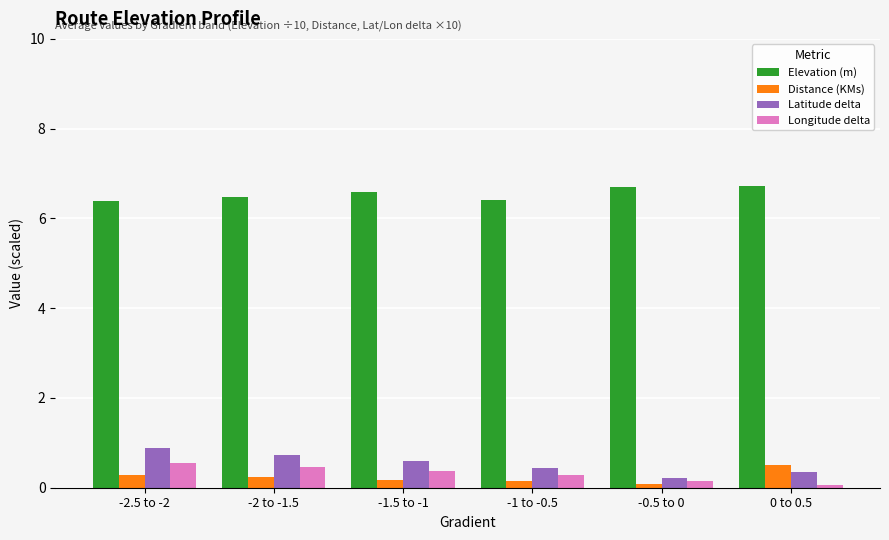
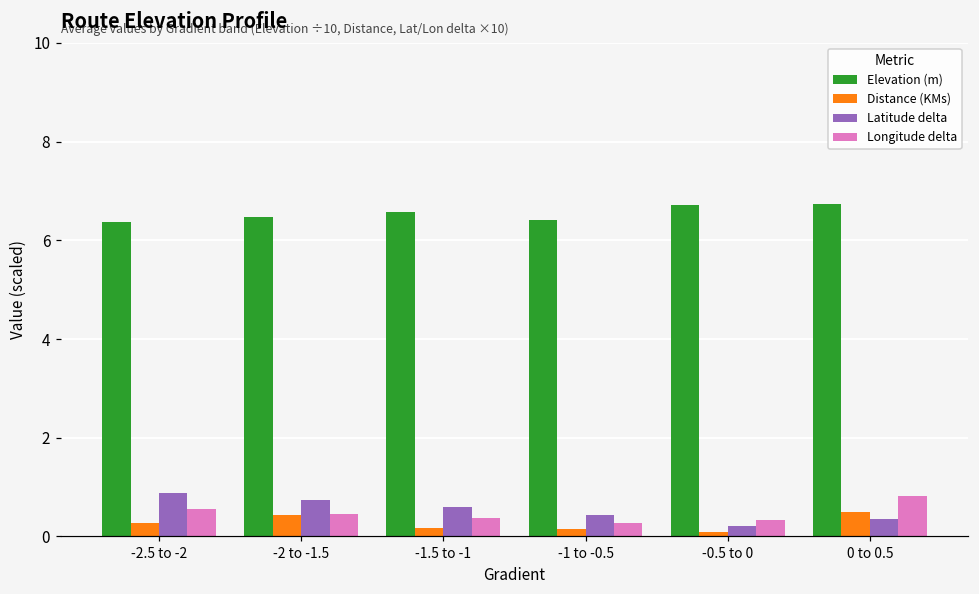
  {
    "Elevation (m)": {
      "-2.5 to -2": 6.4,
      "-2 to -1.5": 6.5,
      "-1.5 to -1": 6.6,
      "-1 to -0.5": 6.4,
      "-0.5 to 0": 6.7,
      "0 to 0.5": 6.7
    },
    "Distance (KMs)": {
      "-2.5 to -2": 0.3,
-     "-2 to -1.5": 0.2,
+     "-2 to -1.5": 0.4,
      "-1.5 to -1": 0.2,
      "-1 to -0.5": 0.2,
      "-0.5 to 0": 0.1,
      "0 to 0.5": 0.5
    },
    "Latitude delta": {
      "-2.5 to -2": 0.9,
      "-2 to -1.5": 0.7,
      "-1.5 to -1": 0.6,
      "-1 to -0.5": 0.4,
      "-0.5 to 0": 0.2,
      "0 to 0.5": 0.4
    },
    "Longitude delta": {
      "-2.5 to -2": 0.6,
      "-2 to -1.5": 0.5,
      "-1.5 to -1": 0.4,
      "-1 to -0.5": 0.3,
-     "-0.5 to 0": 0.1,
-     "0 to 0.5": 0.1
+     "-0.5 to 0": 0.3,
+     "0 to 0.5": 0.8
    }
  }
